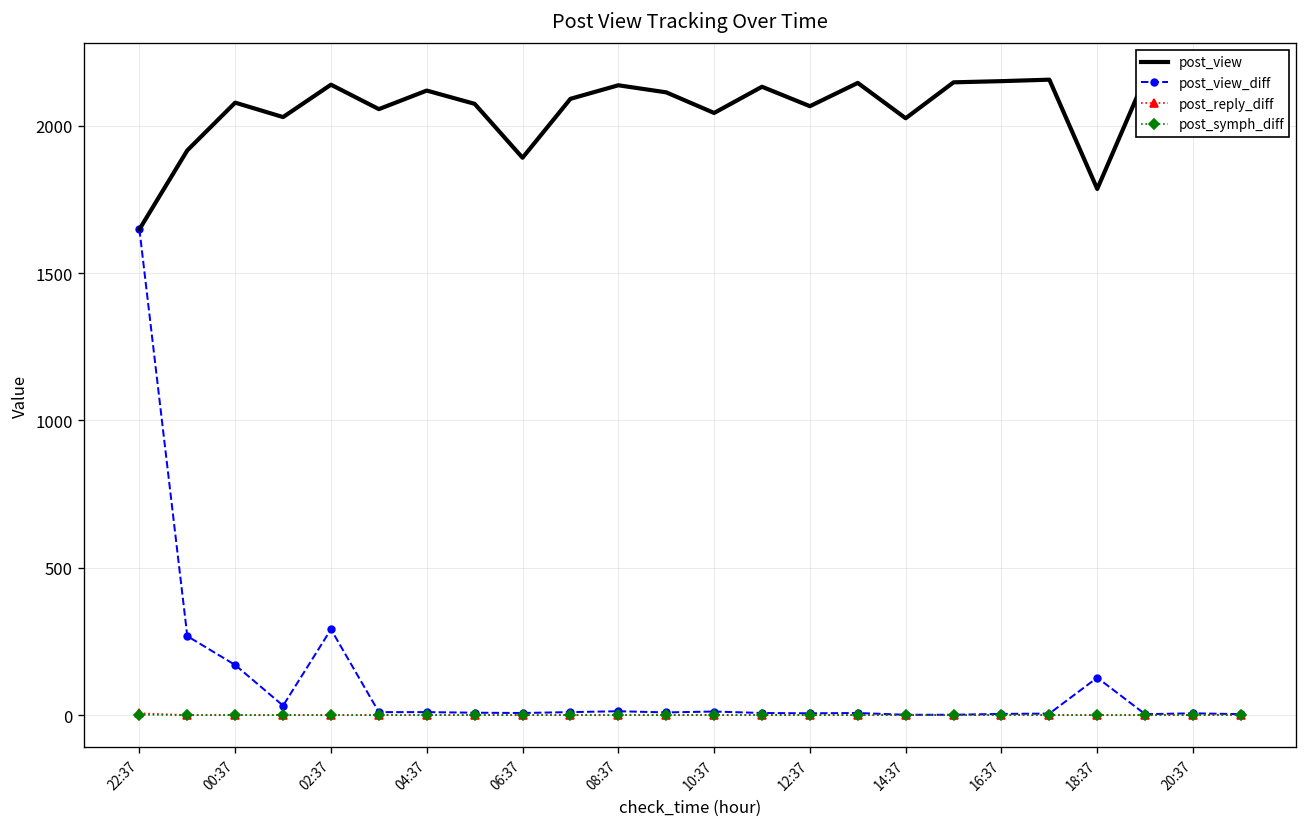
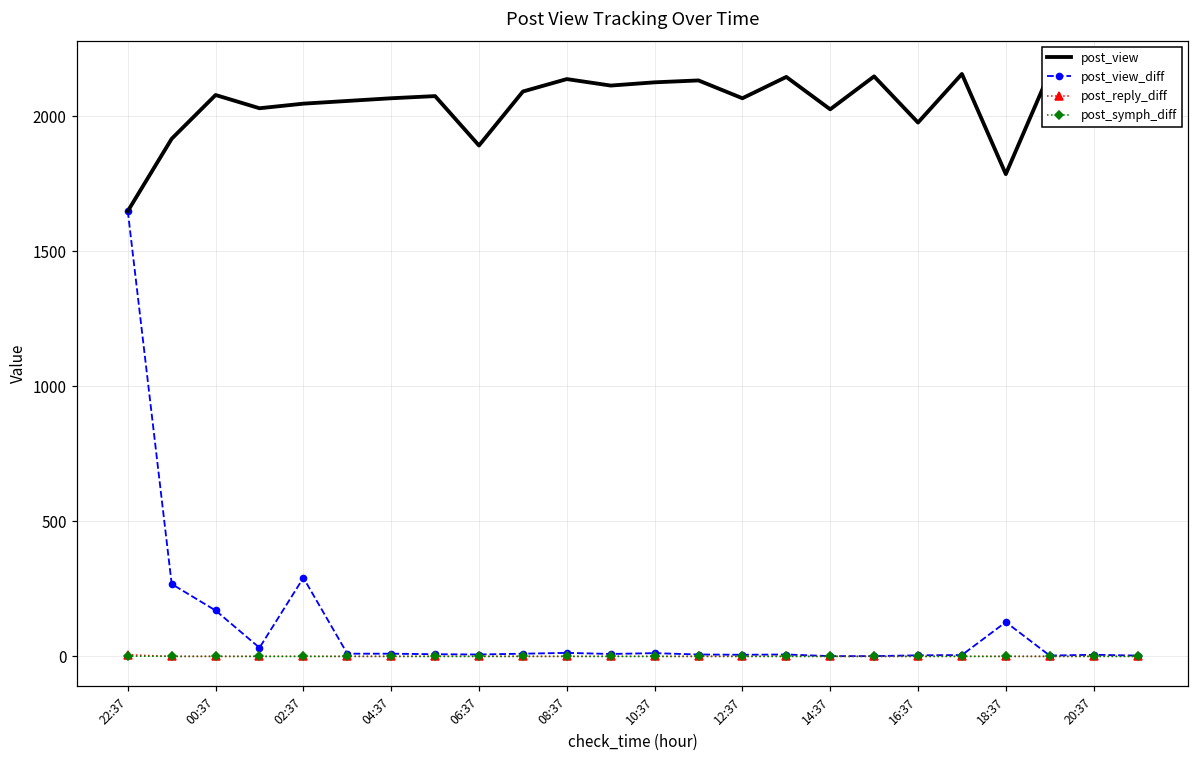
  {
    "post_view": {
      "00:37": 2080,
-     "02:37": 2140,
-     "04:37": 2120,
+     "02:37": 2050,
+     "04:37": 2070,
      "06:37": 1890,
      "08:37": 2140,
-     "10:37": 2040,
+     "10:37": 2130,
      "12:37": 2070,
      "14:37": 2030,
-     "16:37": 2150,
+     "16:37": 1980,
      "18:37": 1790
    },
    "post_view_diff": {
      "00:37": 170,
      "02:37": 290,
      "08:37": 10,
      "10:37": 10,
      "18:37": 130
    }
  }
